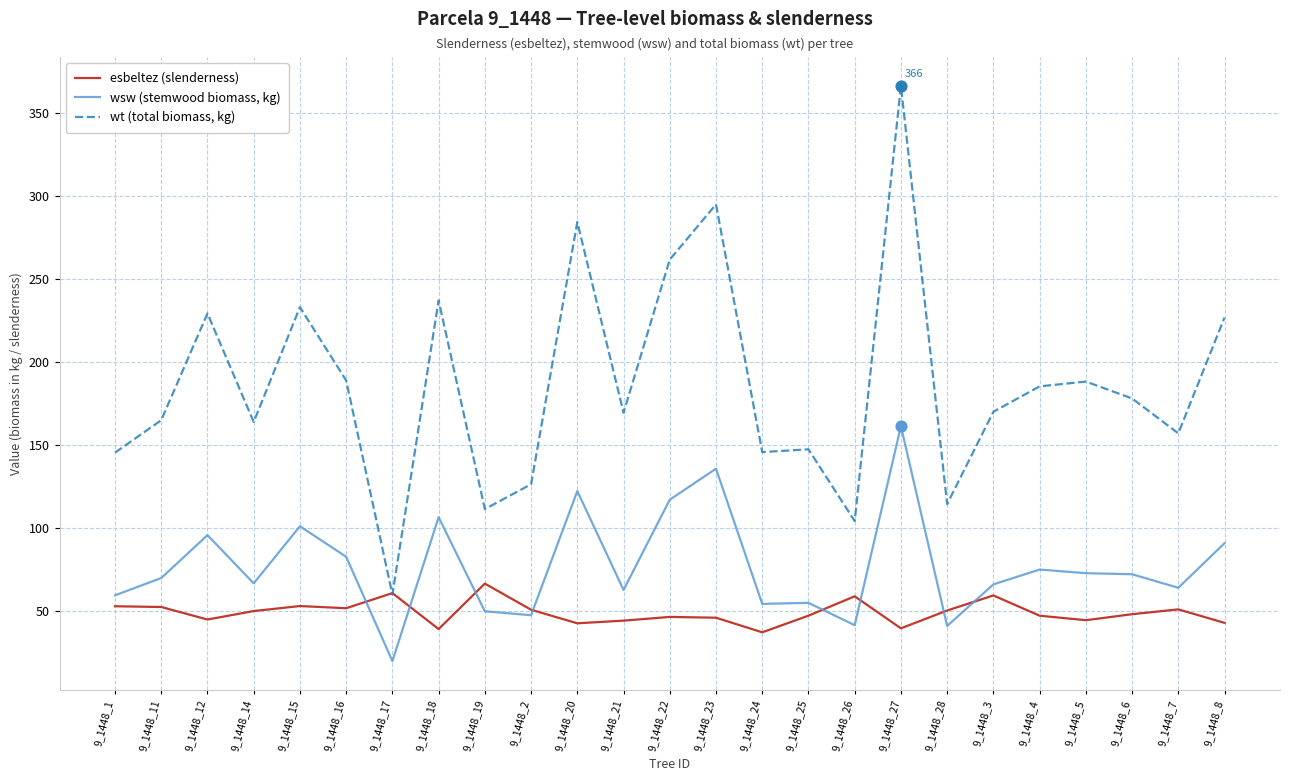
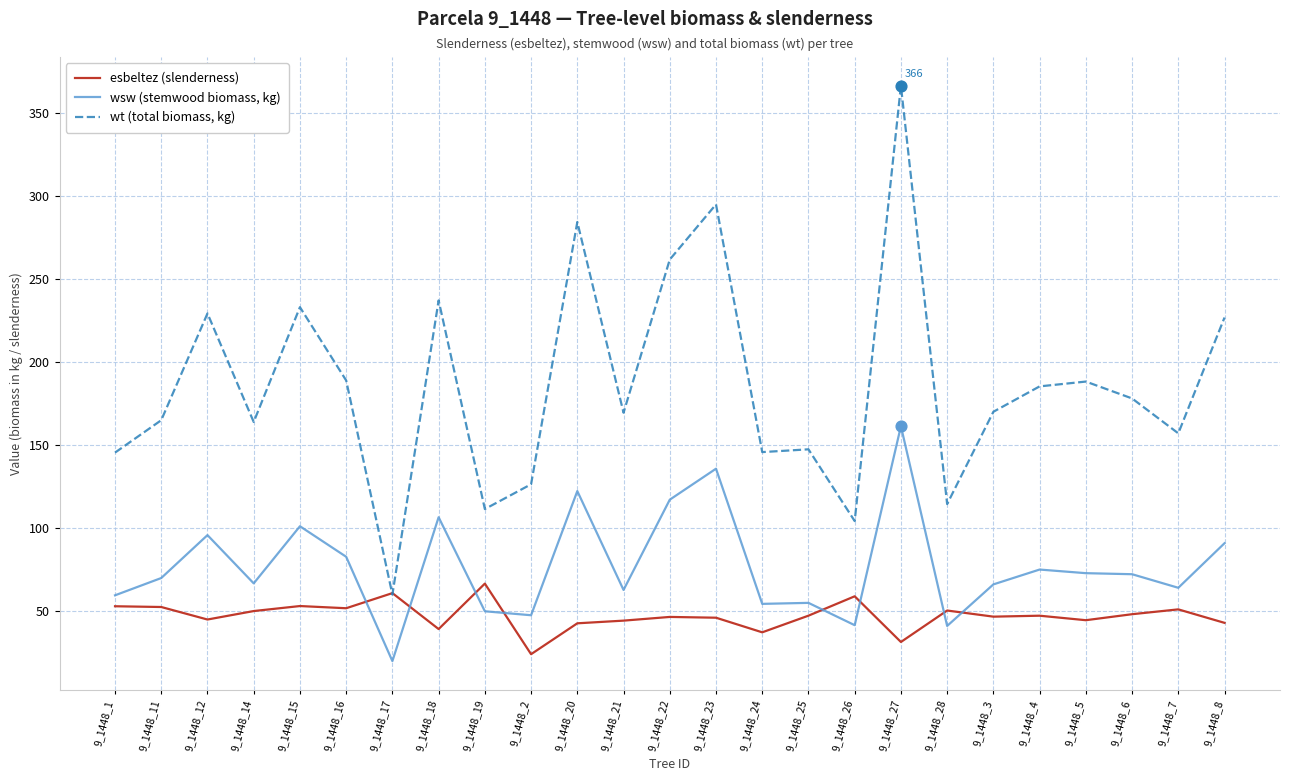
  {
    "esbeltez (slenderness)": {
      "9_1448_1": 53,
      "9_1448_11": 52,
      "9_1448_12": 45,
      "9_1448_14": 50,
      "9_1448_15": 53,
      "9_1448_16": 52,
      "9_1448_18": 39,
      "9_1448_19": 66,
-     "9_1448_2": 51,
+     "9_1448_2": 24,
      "9_1448_20": 43,
      "9_1448_21": 44,
      "9_1448_22": 46,
      "9_1448_23": 46,
      "9_1448_24": 37,
      "9_1448_25": 47,
      "9_1448_26": 59,
-     "9_1448_27": 39,
+     "9_1448_27": 31,
      "9_1448_28": 50,
-     "9_1448_3": 59,
+     "9_1448_3": 47,
      "9_1448_4": 47,
      "9_1448_5": 44,
      "9_1448_6": 48,
      "9_1448_7": 51,
      "9_1448_8": 43
    }
  }
